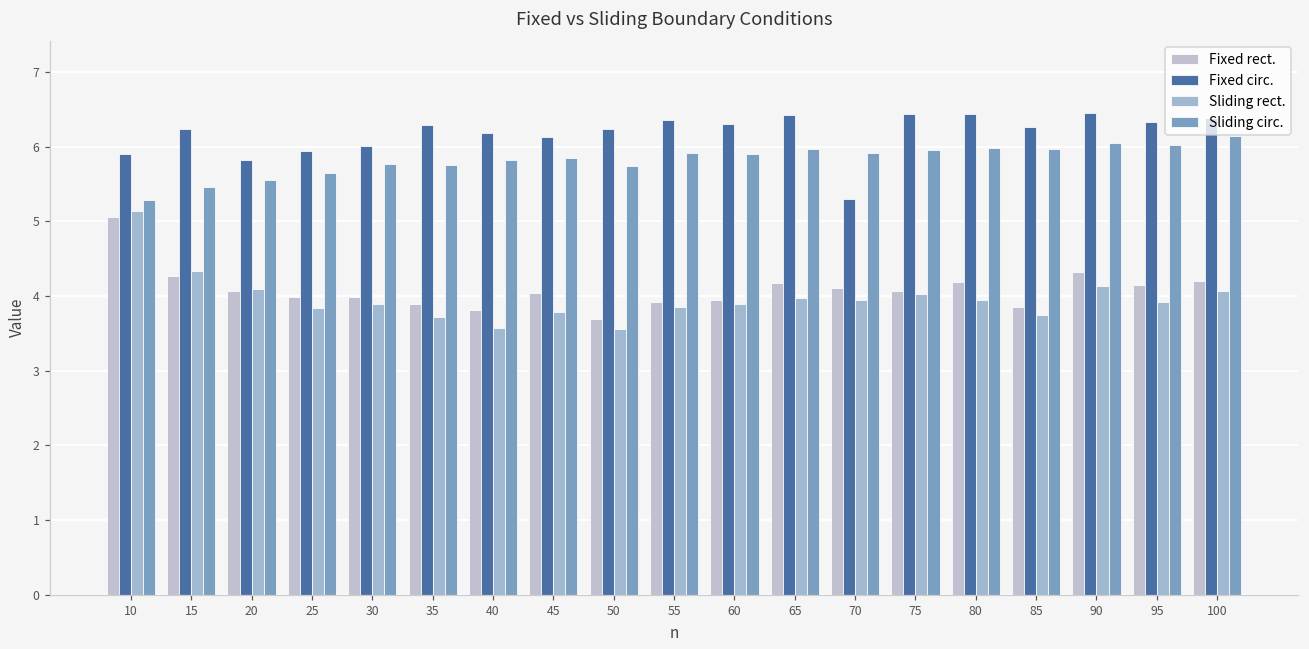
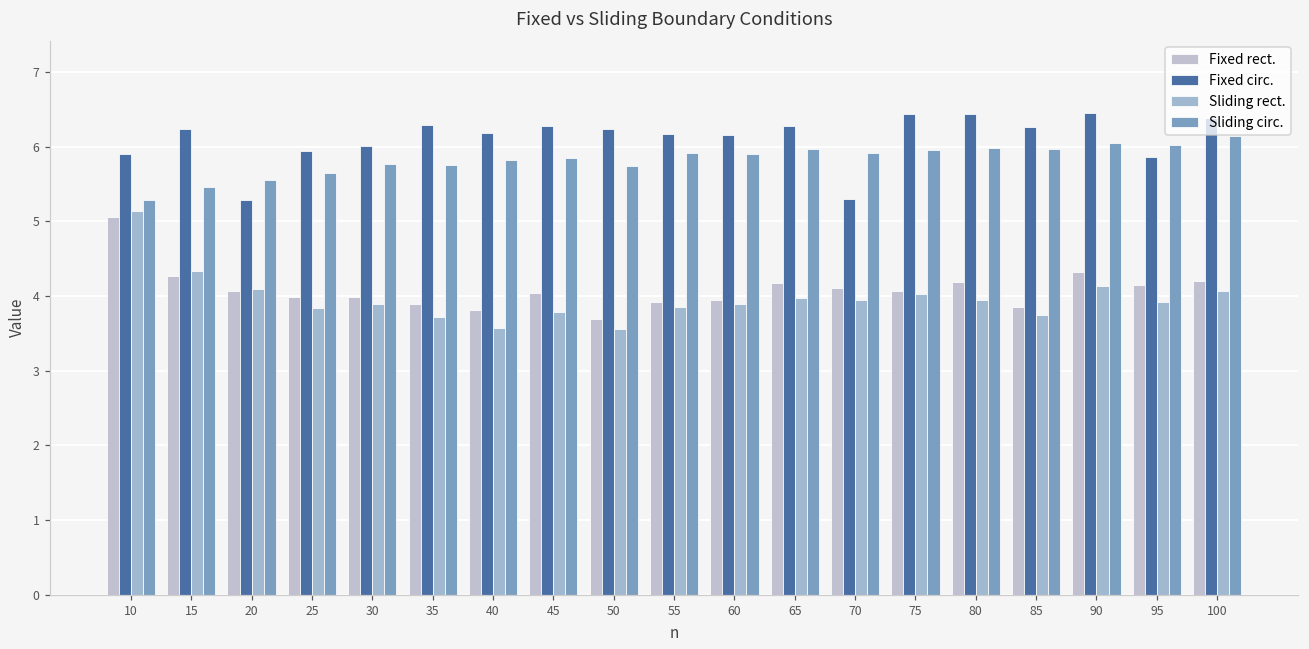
  {
    "Fixed circ.": {
      "10": 5.9,
      "15": 6.2,
-     "20": 5.8,
+     "20": 5.3,
      "25": 5.9,
      "30": 6.0,
      "35": 6.3,
      "40": 6.2,
-     "45": 6.1,
+     "45": 6.3,
      "50": 6.2,
-     "55": 6.4,
-     "60": 6.3,
-     "65": 6.4,
+     "55": 6.2,
+     "60": 6.2,
+     "65": 6.3,
      "70": 5.3,
      "75": 6.4,
      "80": 6.4,
      "85": 6.3,
      "90": 6.5,
-     "95": 6.3
+     "95": 5.9
    }
  }
